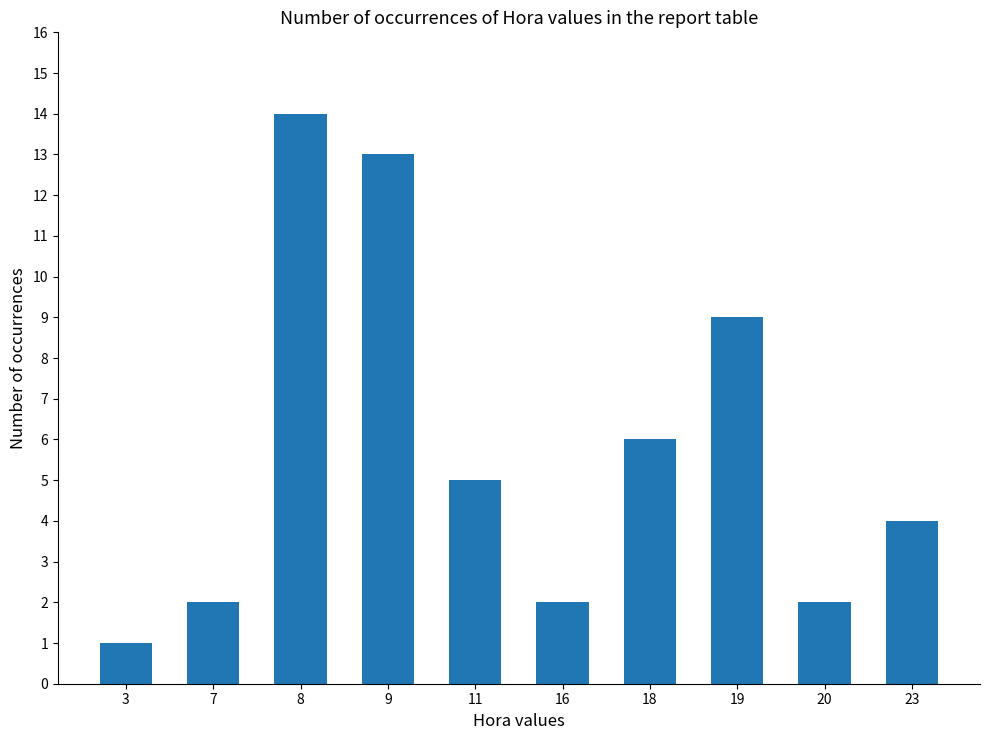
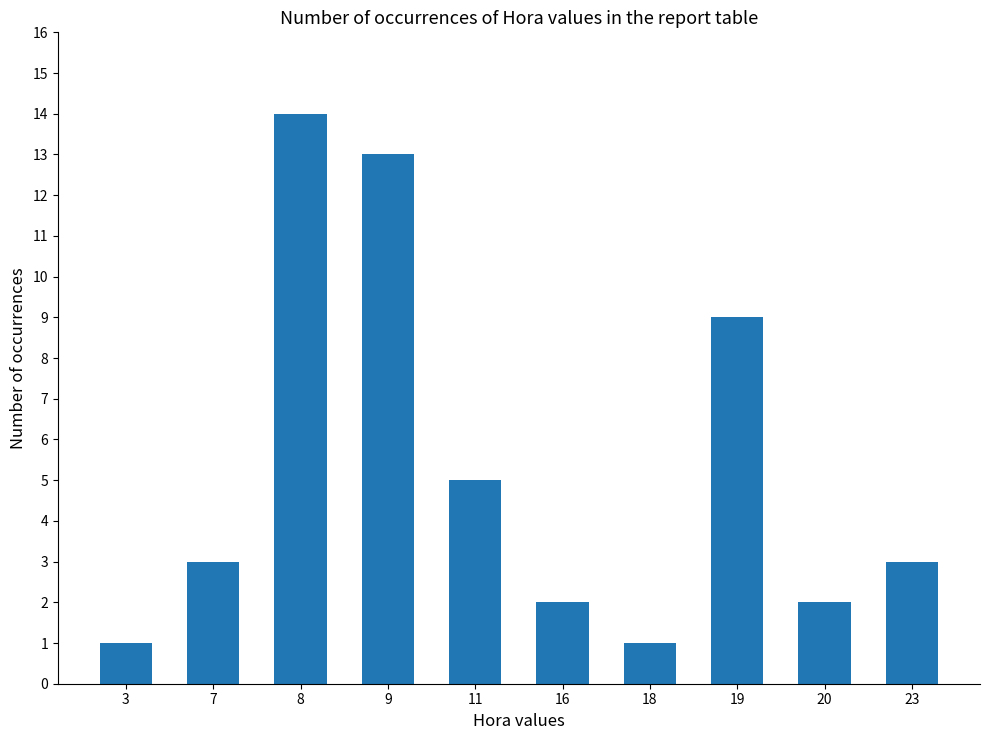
  {
    "3": 1,
-   "7": 2,
+   "7": 3,
    "8": 14,
    "9": 13,
    "11": 5,
    "16": 2,
-   "18": 6,
+   "18": 1,
    "19": 9,
    "20": 2,
-   "23": 4
+   "23": 3
  }
